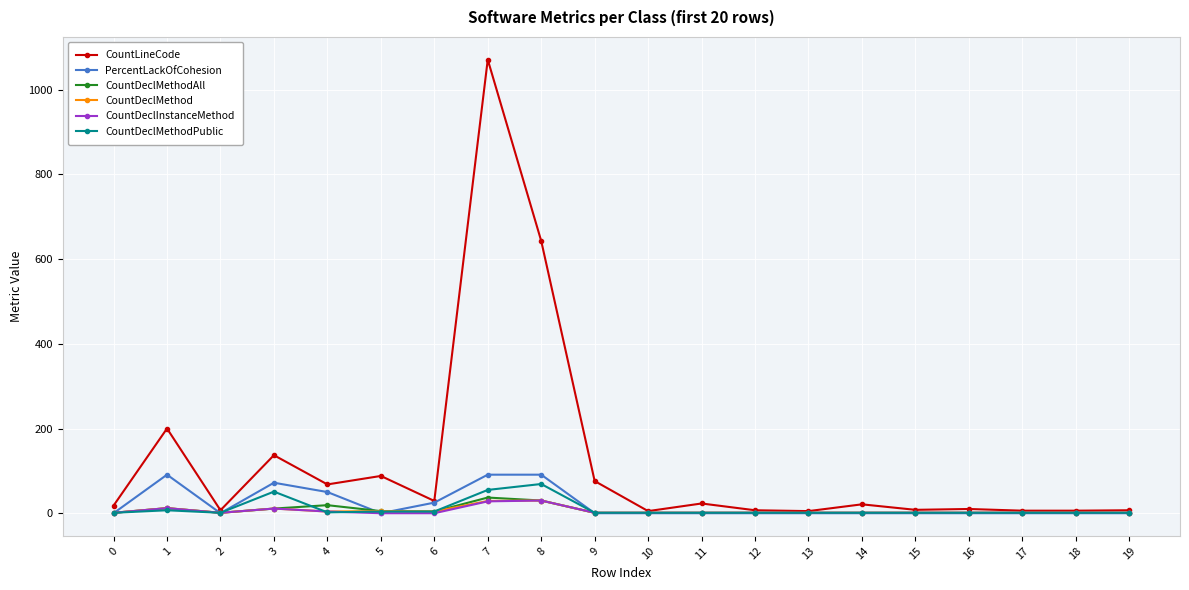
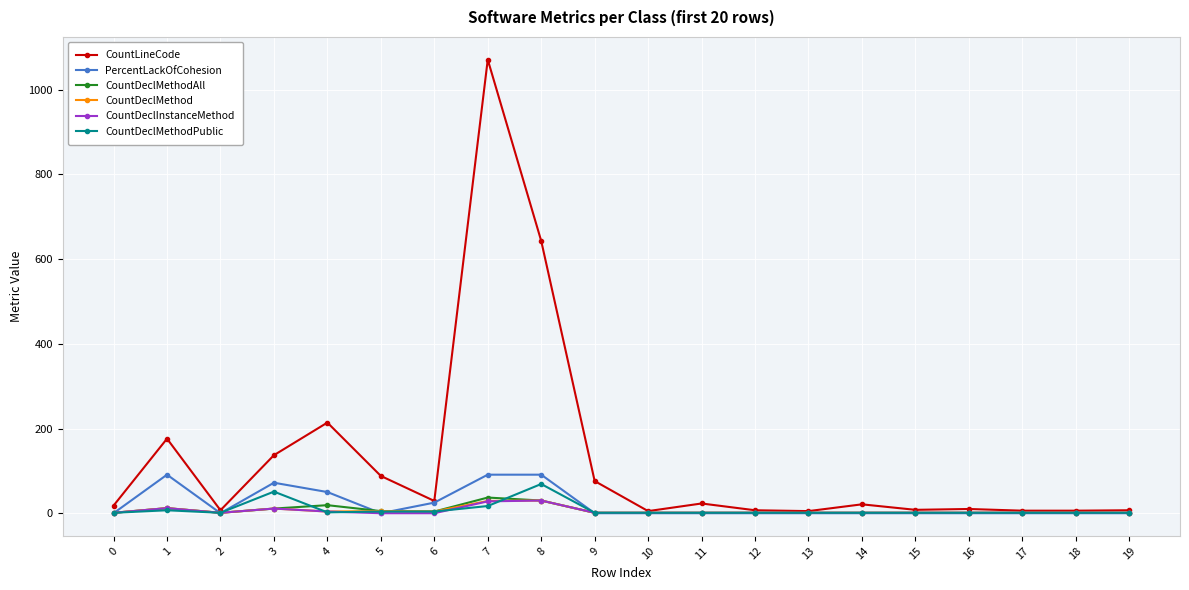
  {
    "CountLineCode": {
      "0": 20,
-     "1": 200,
+     "1": 180,
      "3": 140,
-     "4": 70,
+     "4": 210,
      "5": 90,
      "7": 1070,
      "8": 640,
      "9": 80,
      "11": 20,
      "14": 20,
      "15": 10,
      "16": 10
    },
    "PercentLackOfCohesion": {
      "1": 90,
      "3": 70,
      "4": 50,
      "7": 90,
      "8": 90
    },
    "CountDeclMethodAll": {
      "4": 20,
      "7": 40
    },
    "CountDeclMethodPublic": {
      "3": 50,
-     "7": 60,
+     "7": 20,
      "8": 70
    }
  }
